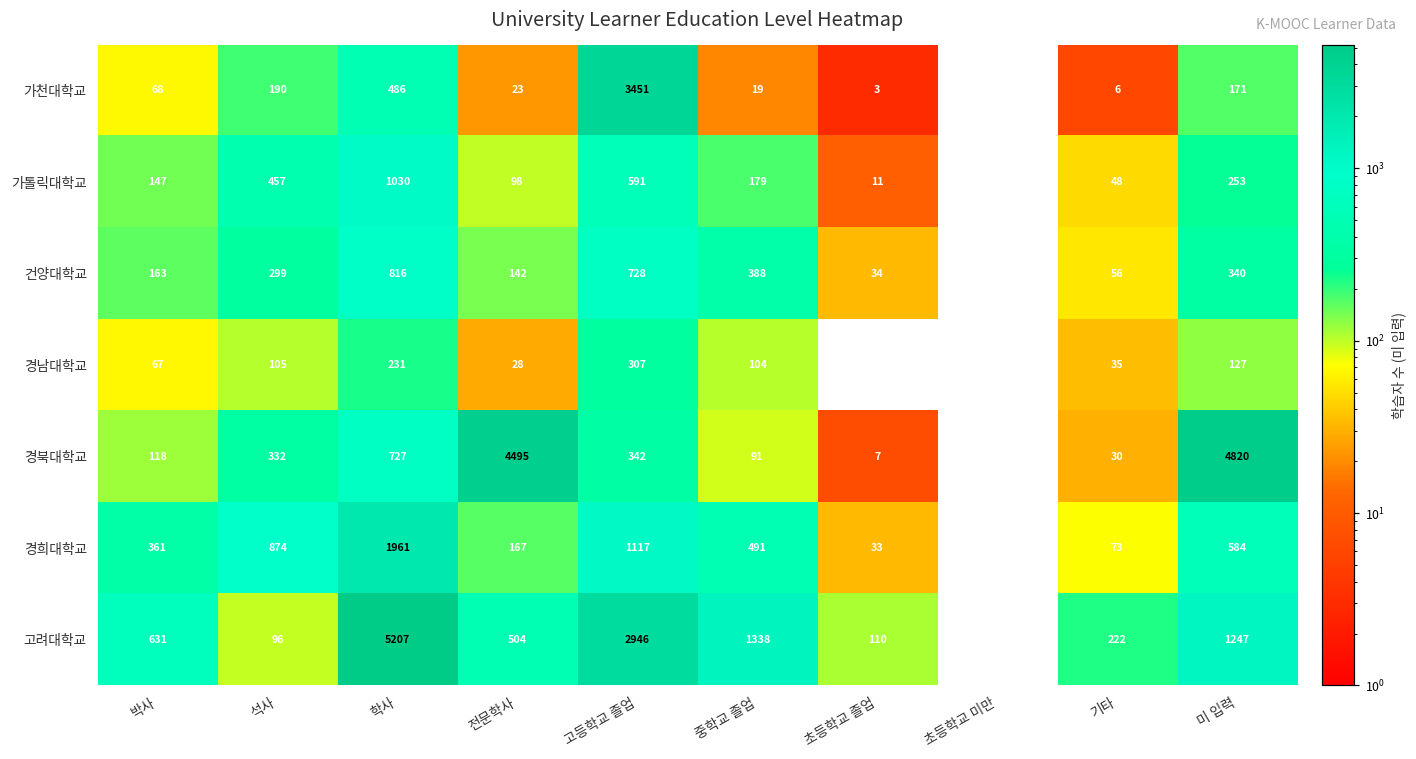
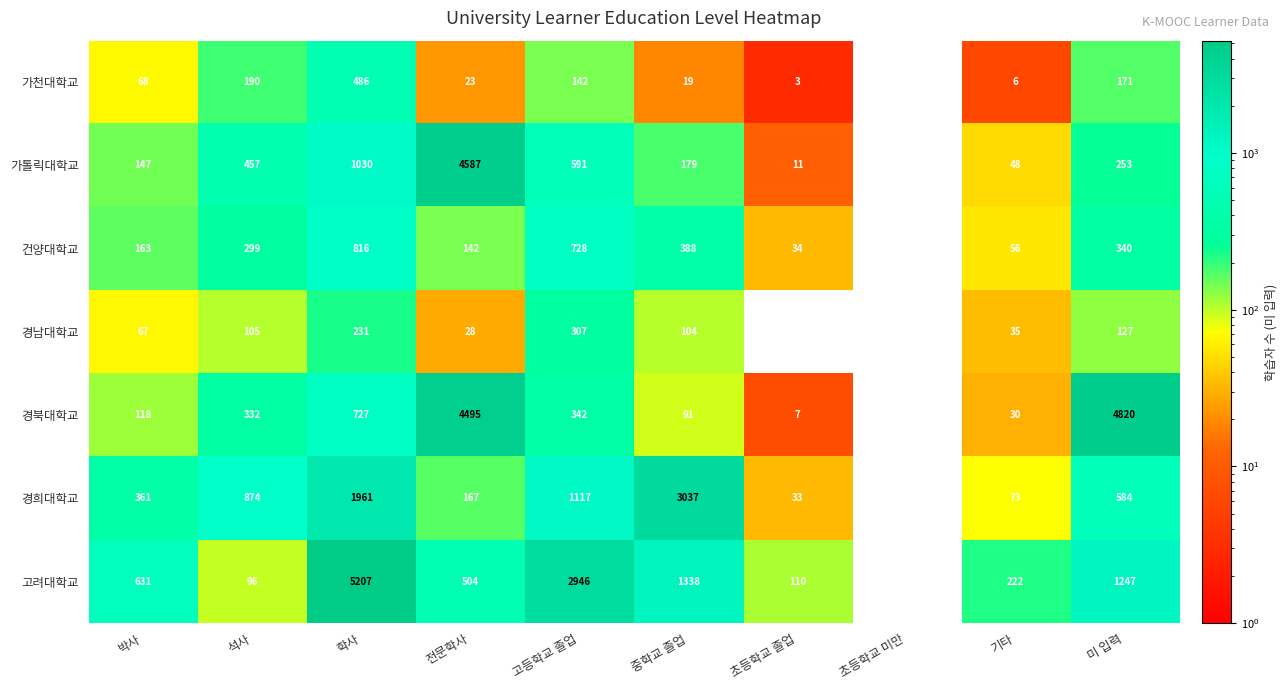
  {
    "가천대학교": {
      "박사": 68,
      "석사": 190,
      "학사": 486,
      "전문학사": 23,
-     "고등학교 졸업": 3451,
+     "고등학교 졸업": 142,
      "중학교 졸업": 19,
      "초등학교 졸업": 3,
      "기타": 6,
      "미 입력": 171
    },
    "가톨릭대학교": {
      "박사": 147,
      "석사": 457,
      "학사": 1030,
-     "전문학사": 98,
+     "전문학사": 4587,
      "고등학교 졸업": 591,
      "중학교 졸업": 179,
      "초등학교 졸업": 11,
      "기타": 48,
      "미 입력": 253
    },
    "건양대학교": {
      "박사": 163,
      "석사": 299,
      "학사": 816,
      "전문학사": 142,
      "고등학교 졸업": 728,
      "중학교 졸업": 388,
      "초등학교 졸업": 34,
      "기타": 56,
      "미 입력": 340
    },
    "경남대학교": {
      "박사": 67,
      "석사": 105,
      "학사": 231,
      "전문학사": 28,
      "고등학교 졸업": 307,
      "중학교 졸업": 104,
      "기타": 35,
      "미 입력": 127
    },
    "경북대학교": {
      "박사": 118,
      "석사": 332,
      "학사": 727,
      "전문학사": 4495,
      "고등학교 졸업": 342,
      "중학교 졸업": 91,
      "초등학교 졸업": 7,
      "기타": 30,
      "미 입력": 4820
    },
    "경희대학교": {
      "박사": 361,
      "석사": 874,
      "학사": 1961,
      "전문학사": 167,
      "고등학교 졸업": 1117,
-     "중학교 졸업": 491,
+     "중학교 졸업": 3037,
      "초등학교 졸업": 33,
      "기타": 73,
      "미 입력": 584
    },
    "고려대학교": {
      "박사": 631,
      "석사": 96,
      "학사": 5207,
      "전문학사": 504,
      "고등학교 졸업": 2946,
      "중학교 졸업": 1338,
      "초등학교 졸업": 110,
      "기타": 222,
      "미 입력": 1247
    }
  }
